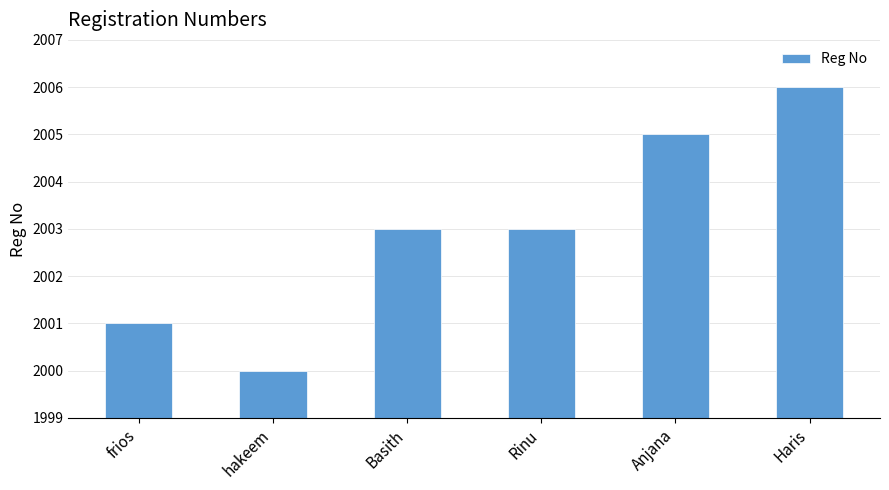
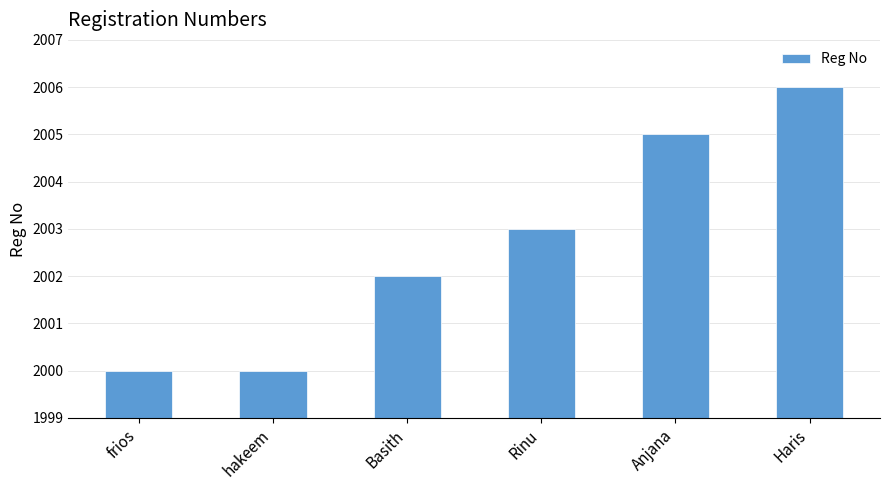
  {
-   "frios": 2001,
+   "frios": 2000,
    "hakeem": 2000,
-   "Basith": 2003,
+   "Basith": 2002,
    "Rinu": 2003,
    "Anjana": 2005,
    "Haris": 2006
  }
